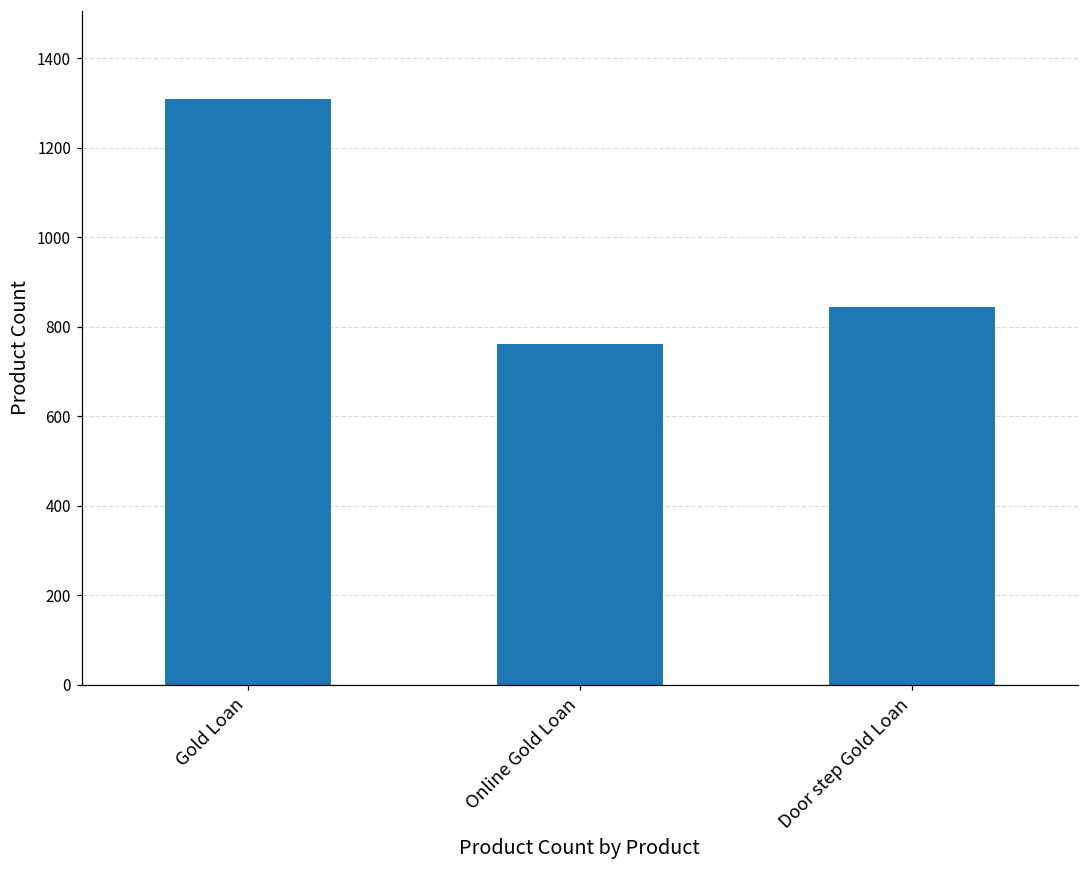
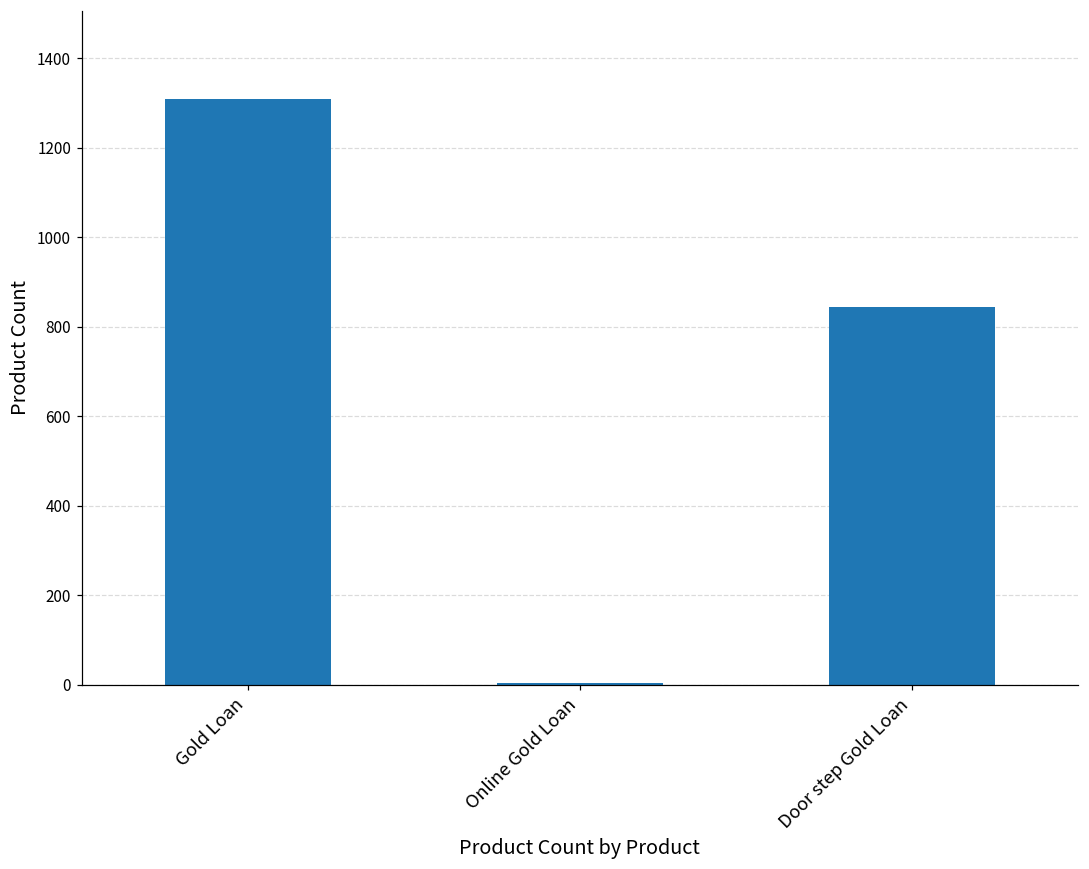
  {
    "Gold Loan": 1310,
-   "Online Gold Loan": 760,
+   "Online Gold Loan": 0,
    "Door step Gold Loan": 850
  }
